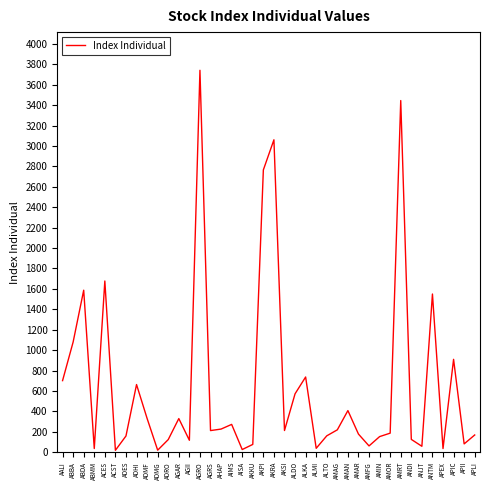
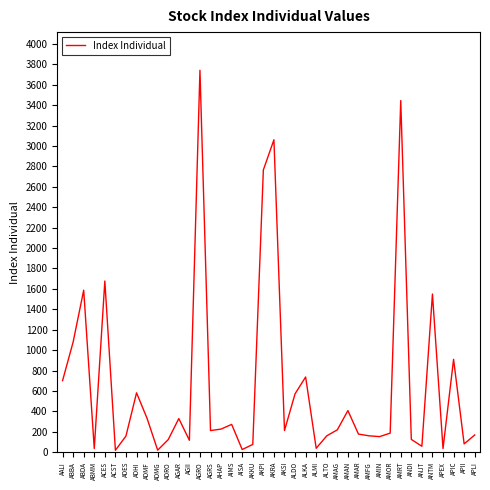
  {
    "AALI": 700,
    "ABBA": 1080,
    "ABDA": 1590,
    "ABMM": 40,
    "ACES": 1680,
    "ACST": 20,
    "ADES": 160,
-   "ADHI": 660,
+   "ADHI": 580,
    "ADMF": 330,
    "ADMG": 20,
    "ADRO": 120,
    "AGAR": 330,
    "AGII": 120,
    "AGRO": 3740,
    "AGRS": 210,
    "AHAP": 230,
    "AIMS": 270,
    "AISA": 30,
    "AKKU": 80,
    "AKPI": 2770,
    "AKRA": 3060,
    "AKSI": 210,
    "ALDO": 570,
    "ALKA": 740,
    "ALMI": 40,
    "ALTO": 160,
    "AMAG": 220,
    "AMAN": 410,
    "AMAR": 180,
-   "AMFG": 60,
+   "AMFG": 160,
    "AMIN": 150,
    "AMOR": 190,
    "AMRT": 3440,
    "ANDI": 130,
    "ANJT": 60,
    "ANTM": 1550,
    "APEX": 40,
    "APIC": 910,
    "APII": 80,
    "APLI": 170
  }
